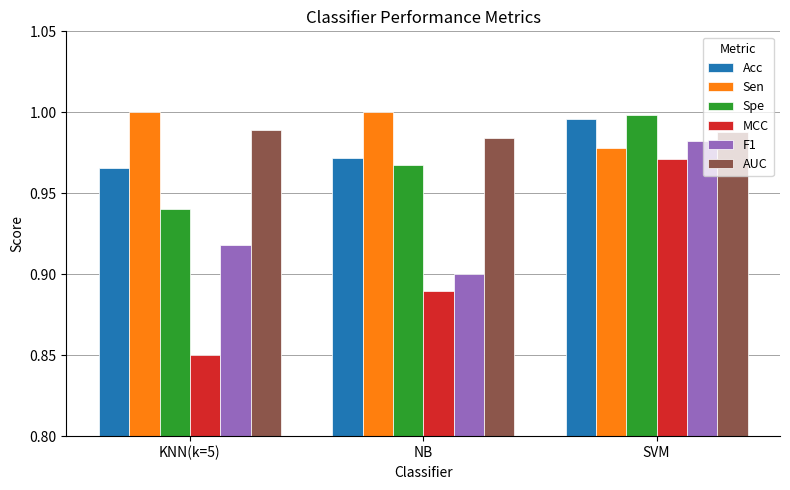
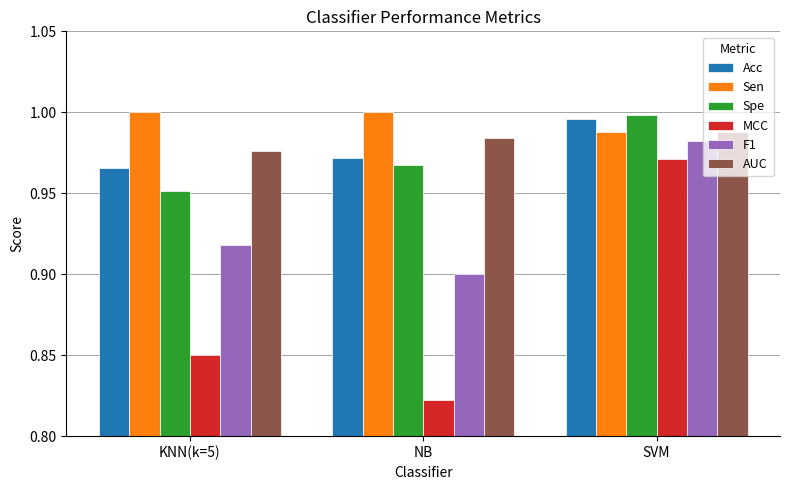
  {
    "Acc": {
      "KNN(k=5)": 0.965,
      "NB": 0.972,
      "SVM": 0.996
    },
    "Sen": {
      "KNN(k=5)": 1.000,
      "NB": 1.000,
-     "SVM": 0.978
+     "SVM": 0.988
    },
    "Spe": {
-     "KNN(k=5)": 0.940,
+     "KNN(k=5)": 0.952,
      "NB": 0.968,
      "SVM": 0.998
    },
    "MCC": {
      "KNN(k=5)": 0.850,
-     "NB": 0.890,
+     "NB": 0.822,
      "SVM": 0.971
    },
    "F1": {
      "KNN(k=5)": 0.918,
      "NB": 0.900,
      "SVM": 0.982
    },
    "AUC": {
-     "KNN(k=5)": 0.989,
+     "KNN(k=5)": 0.976,
      "NB": 0.984
    }
  }
